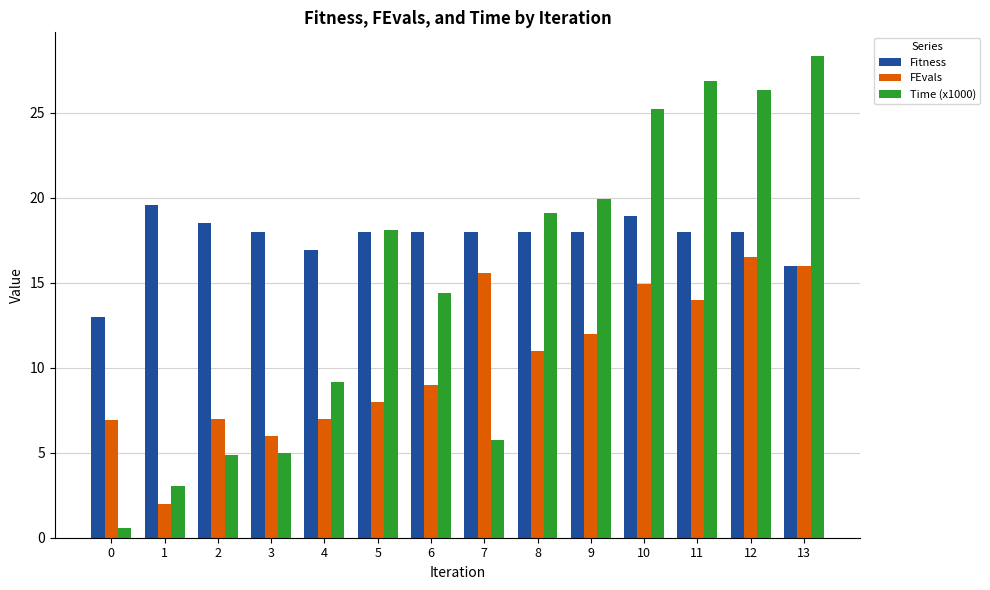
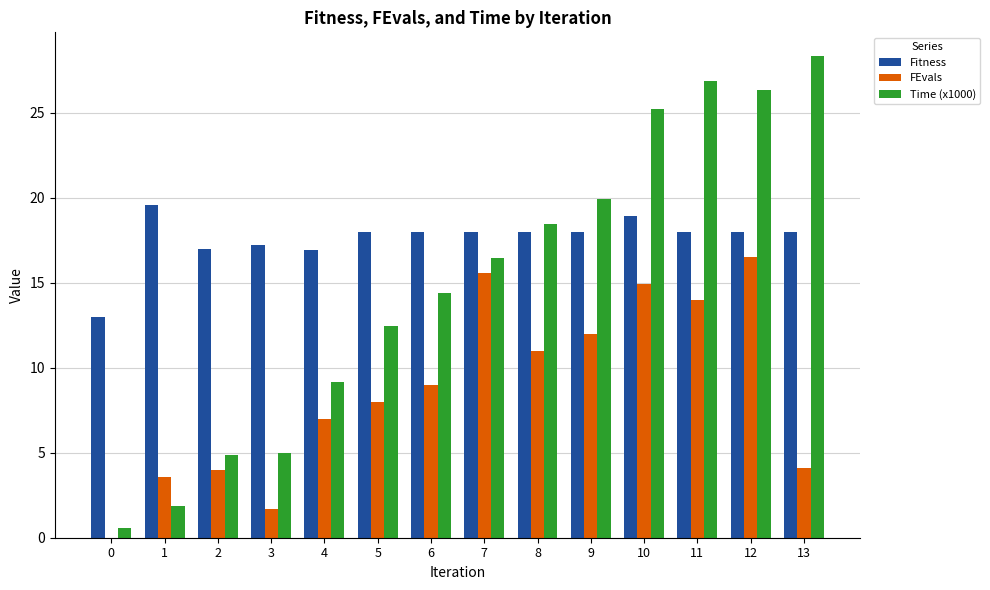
  {
    "Fitness": {
      "0": 13.0,
      "1": 19.6,
-     "2": 18.5,
-     "3": 18.0,
+     "2": 17.0,
+     "3": 17.2,
      "4": 16.9,
      "5": 18.0,
      "6": 18.0,
      "7": 18.0,
      "8": 18.0,
      "9": 18.0,
      "10": 18.9,
      "11": 18.0,
      "12": 18.0,
-     "13": 16
+     "13": 18
    },
    "FEvals": {
-     "0": 6.9,
-     "1": 2.0,
-     "2": 7,
-     "3": 6.0,
+     "0": 0.0,
+     "1": 3.6,
+     "2": 4,
+     "3": 1.7,
      "4": 7.0,
      "5": 8.0,
      "6": 9.0,
      "7": 15.6,
      "8": 11.0,
      "9": 12.0,
      "10": 14.9,
      "11": 14.0,
      "12": 16.5,
-     "13": 16.0
+     "13": 4.1
    },
    "Time (x1000)": {
      "0": 0.6,
-     "1": 3.0,
+     "1": 1.9,
      "2": 4.8,
      "3": 5.0,
      "4": 9.2,
-     "5": 18.1,
+     "5": 12.5,
      "6": 14.4,
-     "7": 5.7,
-     "8": 19.1,
+     "7": 16.5,
+     "8": 18.5,
      "9": 19.9,
      "10": 25.2,
      "11": 26.9,
      "12": 26.3,
      "13": 28.3
    }
  }
